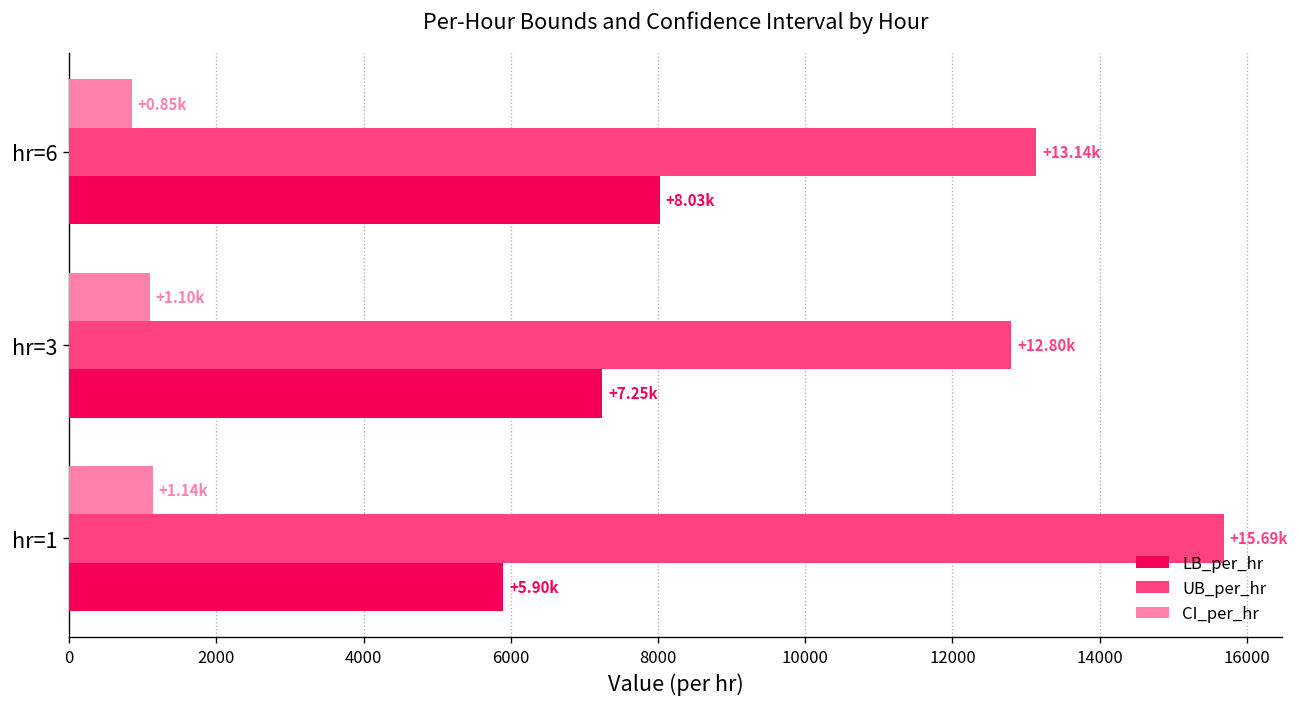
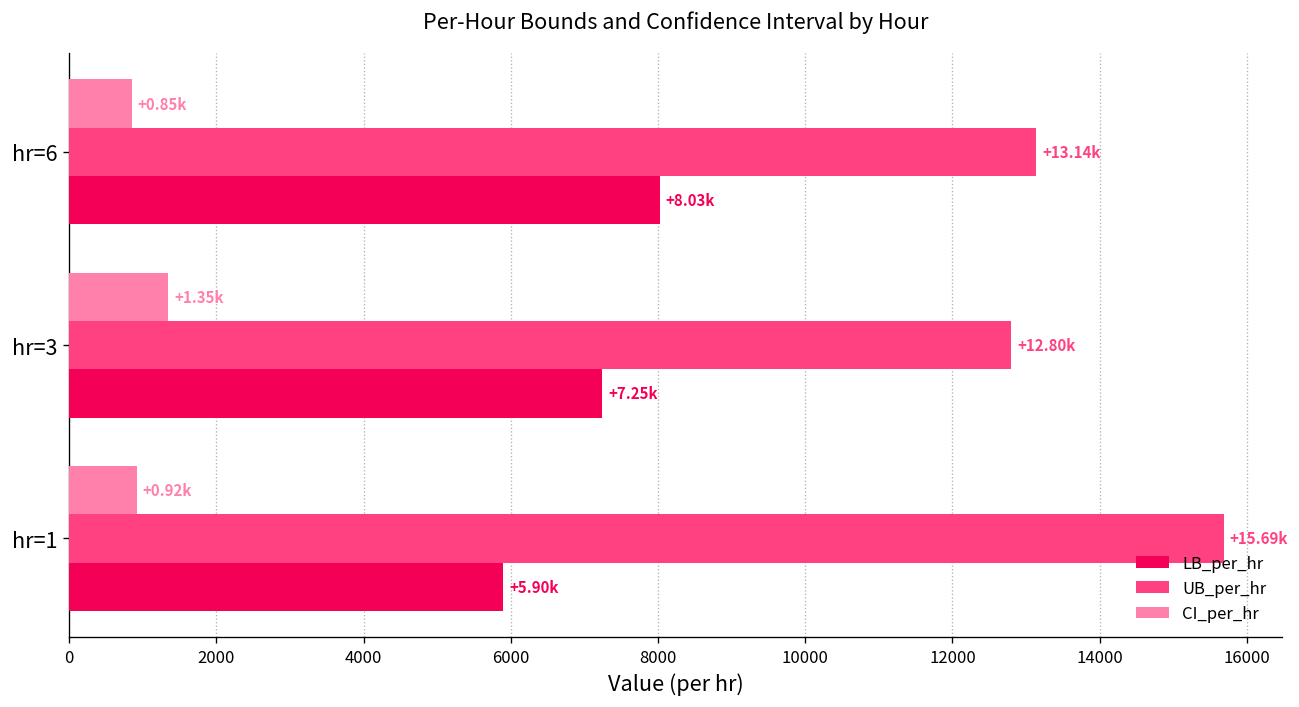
  {
    "LB_per_hr": {
      "hr=6": "+8.03k",
      "hr=3": "+7.25k",
      "hr=1": "+5.90k"
    },
    "UB_per_hr": {
      "hr=6": "+13.14k",
      "hr=3": "+12.80k",
      "hr=1": "+15.69k"
    },
    "CI_per_hr": {
      "hr=6": "+0.85k",
-     "hr=3": "+1.10k",
-     "hr=1": "+1.14k"
+     "hr=3": "+1.35k",
+     "hr=1": "+0.92k"
    }
  }
